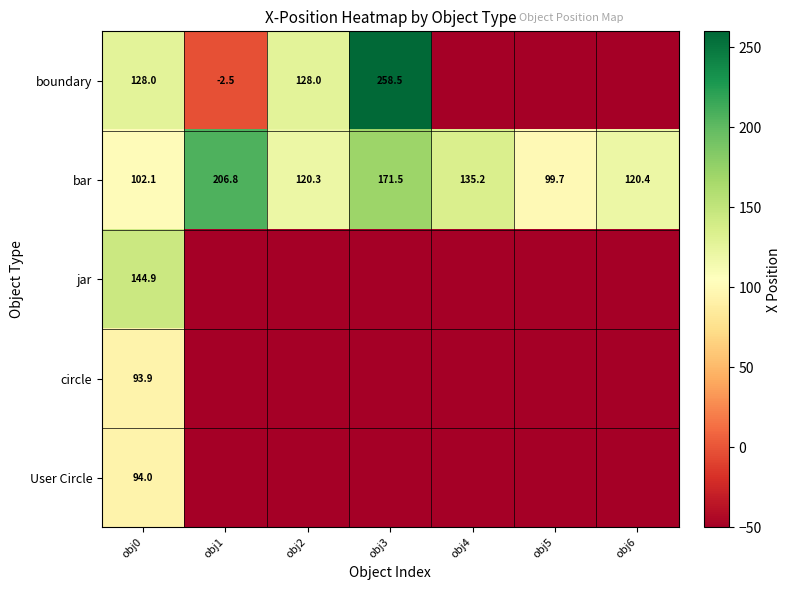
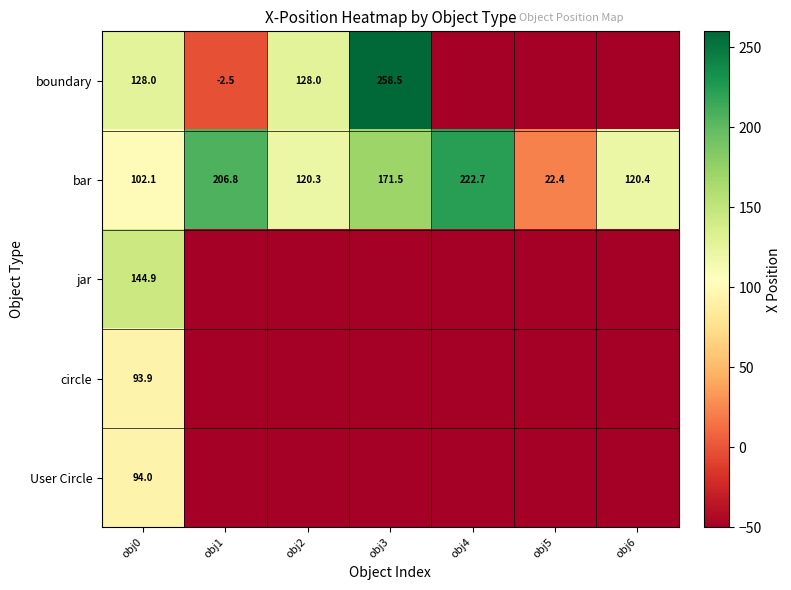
  {
    "boundary": {
      "obj0": 128.0,
      "obj1": -2.5,
      "obj2": 128.0,
      "obj3": 258.5
    },
    "bar": {
      "obj0": 102.1,
      "obj1": 206.8,
      "obj2": 120.3,
      "obj3": 171.5,
-     "obj4": 135.2,
-     "obj5": 99.7,
+     "obj4": 222.7,
+     "obj5": 22.4,
      "obj6": 120.4
    },
    "jar": {
      "obj0": 144.9
    },
    "circle": {
      "obj0": 93.9
    },
    "User Circle": {
      "obj0": 94.0
    }
  }
